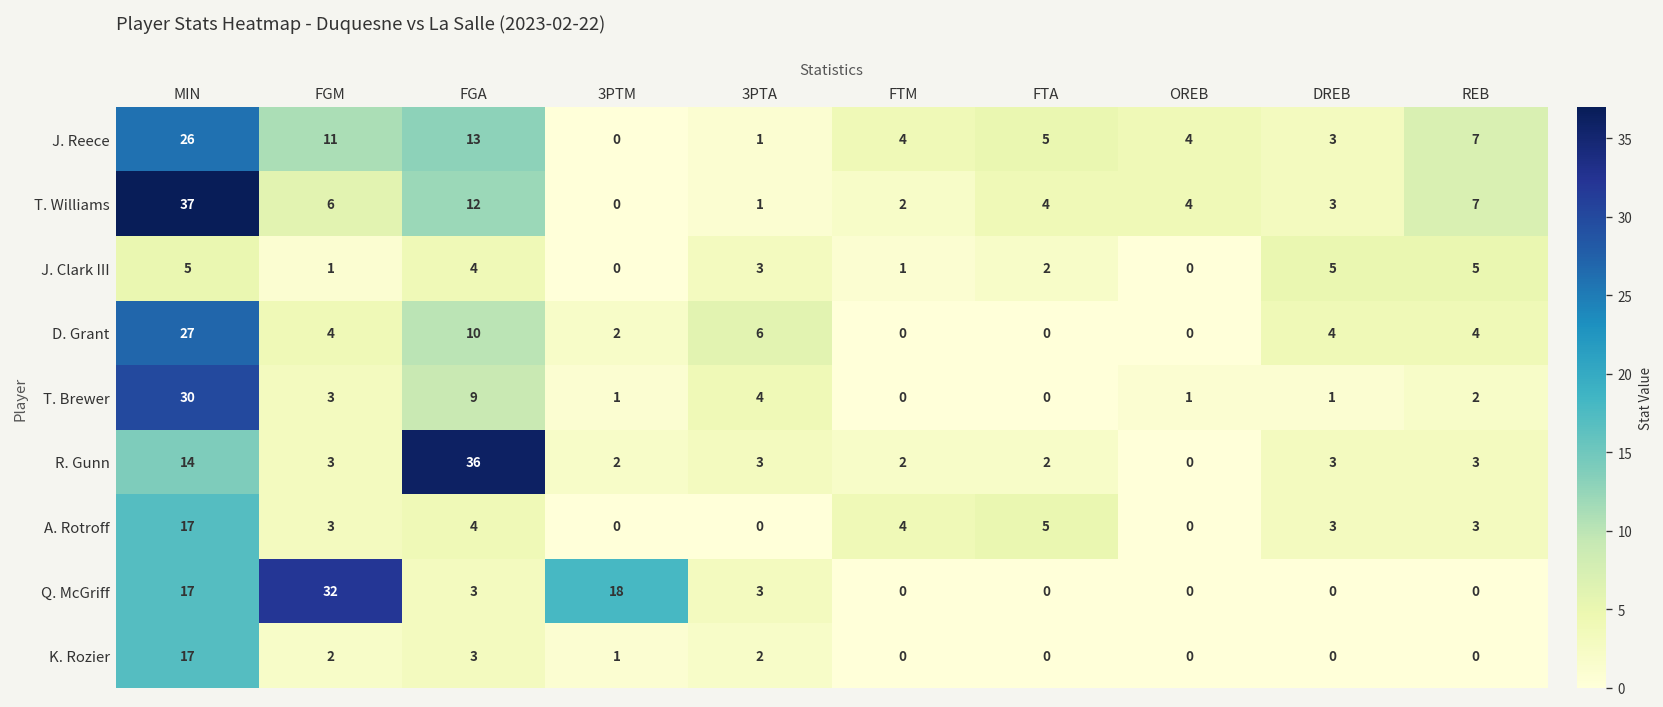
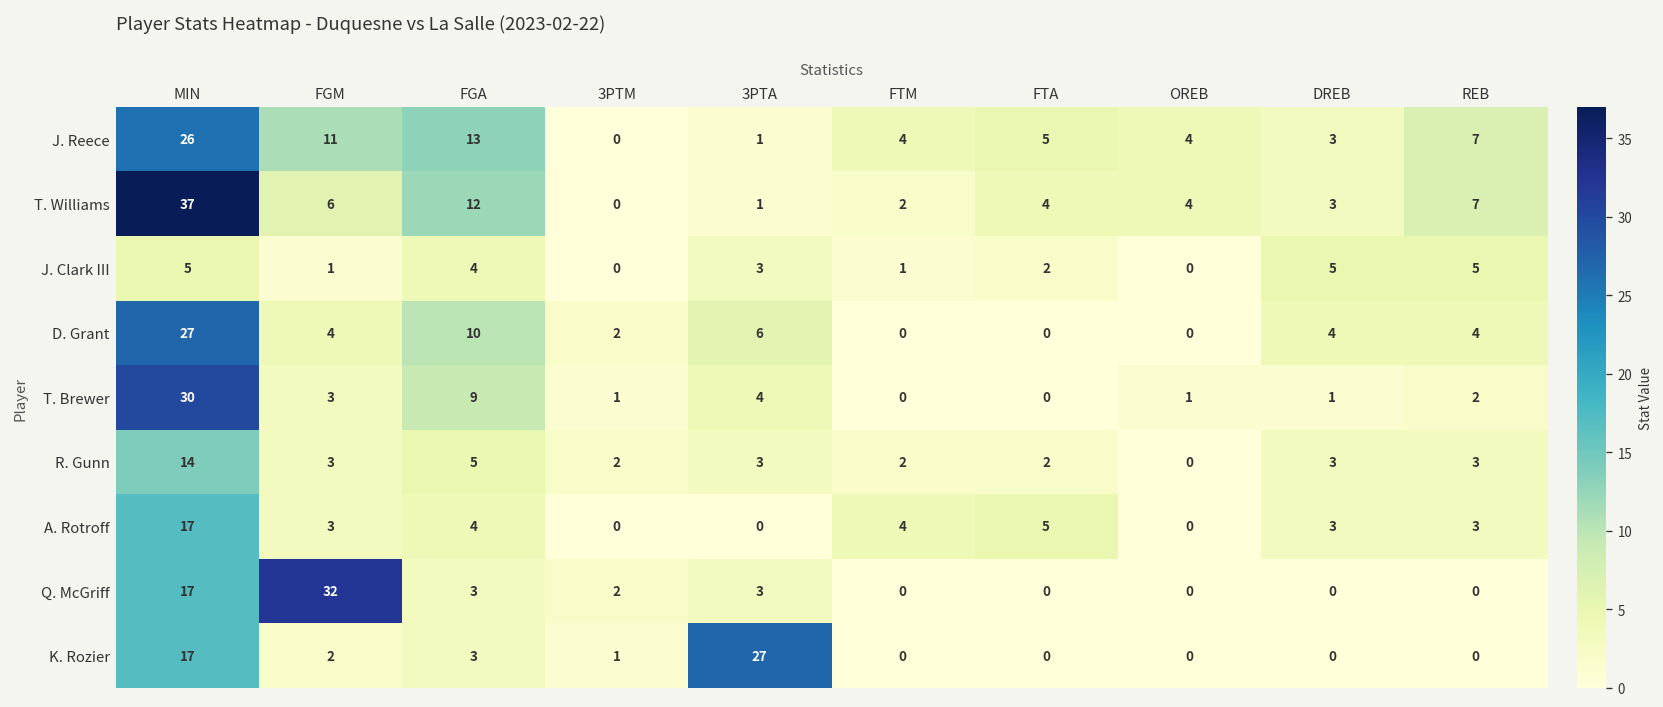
  {
    "J. Reece": {
      "MIN": 26,
      "FGM": 11,
      "FGA": 13,
      "3PTM": 0,
      "3PTA": 1,
      "FTM": 4,
      "FTA": 5,
      "OREB": 4,
      "DREB": 3,
      "REB": 7
    },
    "T. Williams": {
      "MIN": 37,
      "FGM": 6,
      "FGA": 12,
      "3PTM": 0,
      "3PTA": 1,
      "FTM": 2,
      "FTA": 4,
      "OREB": 4,
      "DREB": 3,
      "REB": 7
    },
    "J. Clark III": {
      "MIN": 5,
      "FGM": 1,
      "FGA": 4,
      "3PTM": 0,
      "3PTA": 3,
      "FTM": 1,
      "FTA": 2,
      "OREB": 0,
      "DREB": 5,
      "REB": 5
    },
    "D. Grant": {
      "MIN": 27,
      "FGM": 4,
      "FGA": 10,
      "3PTM": 2,
      "3PTA": 6,
      "FTM": 0,
      "FTA": 0,
      "OREB": 0,
      "DREB": 4,
      "REB": 4
    },
    "T. Brewer": {
      "MIN": 30,
      "FGM": 3,
      "FGA": 9,
      "3PTM": 1,
      "3PTA": 4,
      "FTM": 0,
      "FTA": 0,
      "OREB": 1,
      "DREB": 1,
      "REB": 2
    },
    "R. Gunn": {
      "MIN": 14,
      "FGM": 3,
-     "FGA": 36,
+     "FGA": 5,
      "3PTM": 2,
      "3PTA": 3,
      "FTM": 2,
      "FTA": 2,
      "OREB": 0,
      "DREB": 3,
      "REB": 3
    },
    "A. Rotroff": {
      "MIN": 17,
      "FGM": 3,
      "FGA": 4,
      "3PTM": 0,
      "3PTA": 0,
      "FTM": 4,
      "FTA": 5,
      "OREB": 0,
      "DREB": 3,
      "REB": 3
    },
    "Q. McGriff": {
      "MIN": 17,
      "FGM": 32,
      "FGA": 3,
-     "3PTM": 18,
+     "3PTM": 2,
      "3PTA": 3,
      "FTM": 0,
      "FTA": 0,
      "OREB": 0,
      "DREB": 0,
      "REB": 0
    },
    "K. Rozier": {
      "MIN": 17,
      "FGM": 2,
      "FGA": 3,
      "3PTM": 1,
-     "3PTA": 2,
+     "3PTA": 27,
      "FTM": 0,
      "FTA": 0,
      "OREB": 0,
      "DREB": 0,
      "REB": 0
    }
  }
